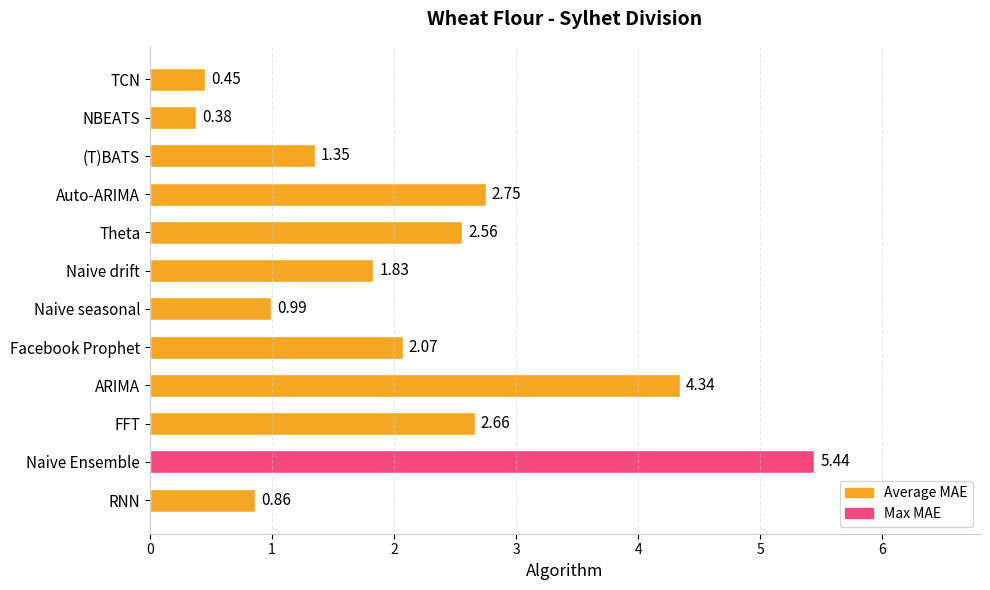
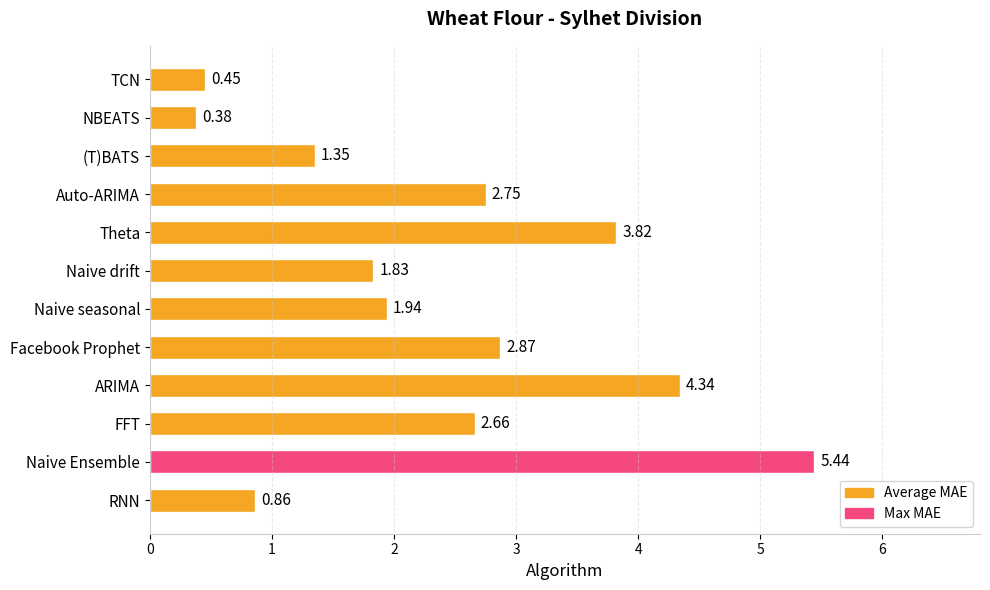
  {
    "TCN": 0.45,
    "NBEATS": 0.38,
    "(T)BATS": 1.35,
    "Auto-ARIMA": 2.75,
-   "Theta": 2.56,
+   "Theta": 3.82,
    "Naive drift": 1.83,
-   "Naive seasonal": 0.99,
-   "Facebook Prophet": 2.07,
+   "Naive seasonal": 1.94,
+   "Facebook Prophet": 2.87,
    "ARIMA": 4.34,
    "FFT": 2.66,
    "Naive Ensemble": 5.44,
    "RNN": 0.86
  }
